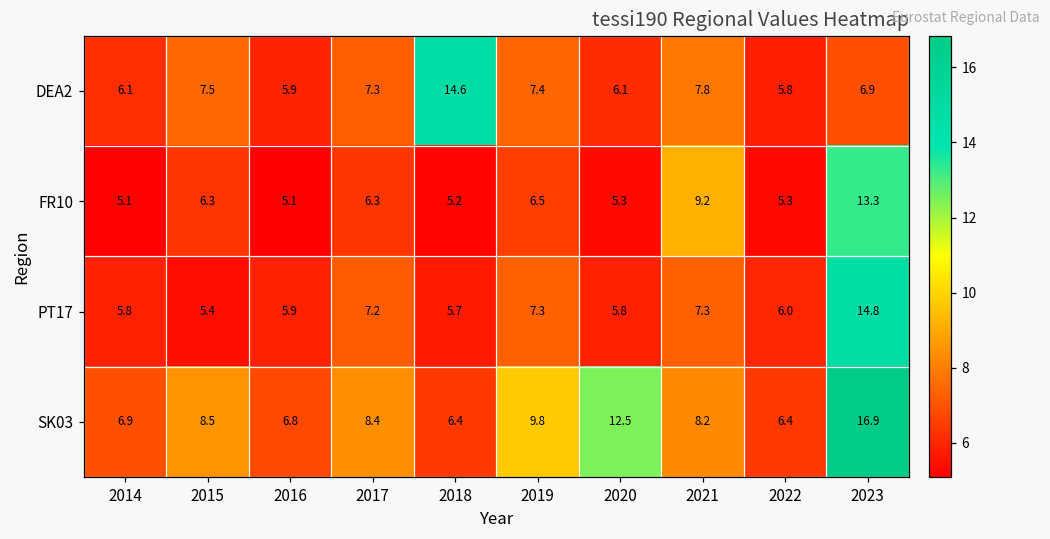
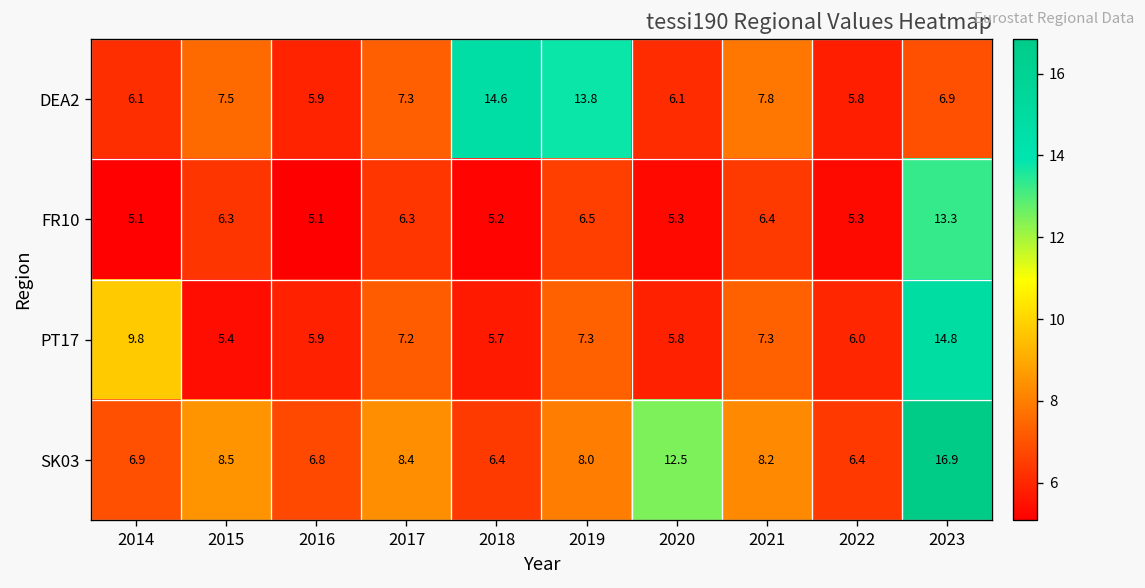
  {
    "DEA2": {
      "2014": 6.1,
      "2015": 7.5,
      "2016": 5.9,
      "2017": 7.3,
      "2018": 14.6,
-     "2019": 7.4,
+     "2019": 13.8,
      "2020": 6.1,
      "2021": 7.8,
      "2022": 5.8,
      "2023": 6.9
    },
    "FR10": {
      "2014": 5.1,
      "2015": 6.3,
      "2016": 5.1,
      "2017": 6.3,
      "2018": 5.2,
      "2019": 6.5,
      "2020": 5.3,
-     "2021": 9.2,
+     "2021": 6.4,
      "2022": 5.3,
      "2023": 13.3
    },
    "PT17": {
-     "2014": 5.8,
+     "2014": 9.8,
      "2015": 5.4,
      "2016": 5.9,
      "2017": 7.2,
      "2018": 5.7,
      "2019": 7.3,
      "2020": 5.8,
      "2021": 7.3,
      "2022": 6.0,
      "2023": 14.8
    },
    "SK03": {
      "2014": 6.9,
      "2015": 8.5,
      "2016": 6.8,
      "2017": 8.4,
      "2018": 6.4,
-     "2019": 9.8,
+     "2019": 8.0,
      "2020": 12.5,
      "2021": 8.2,
      "2022": 6.4,
      "2023": 16.9
    }
  }
